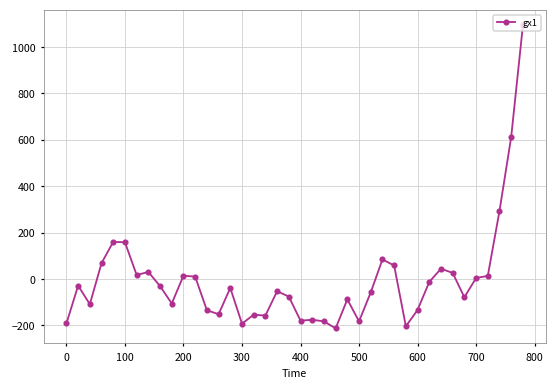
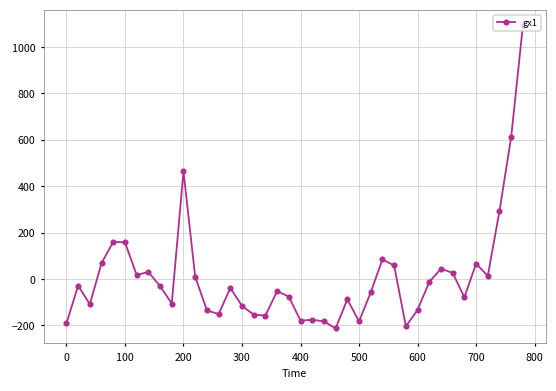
  {
    "0": -190,
    "100": 160,
-   "200": 10,
-   "300": -190,
+   "200": 460,
+   "300": -120,
    "400": -180,
    "500": -180,
    "600": -130,
-   "700": 0
+   "700": 70
  }
